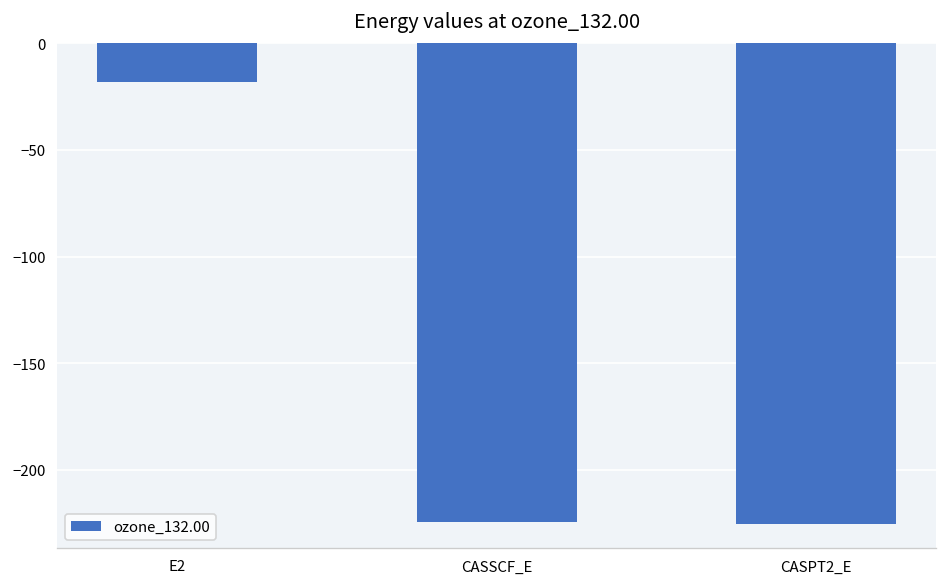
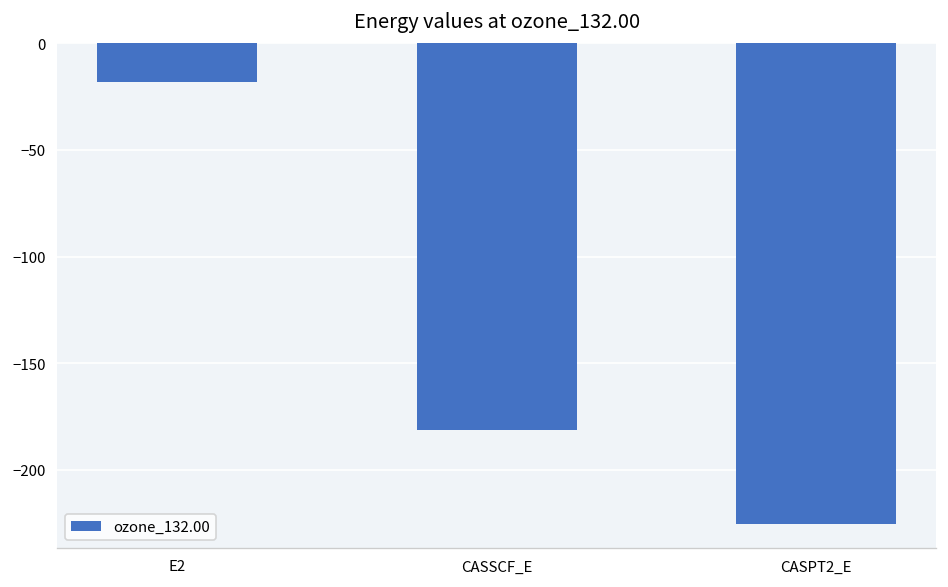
  {
    "E2": -18,
-   "CASSCF_E": -225,
+   "CASSCF_E": -181,
    "CASPT2_E": -225
  }
